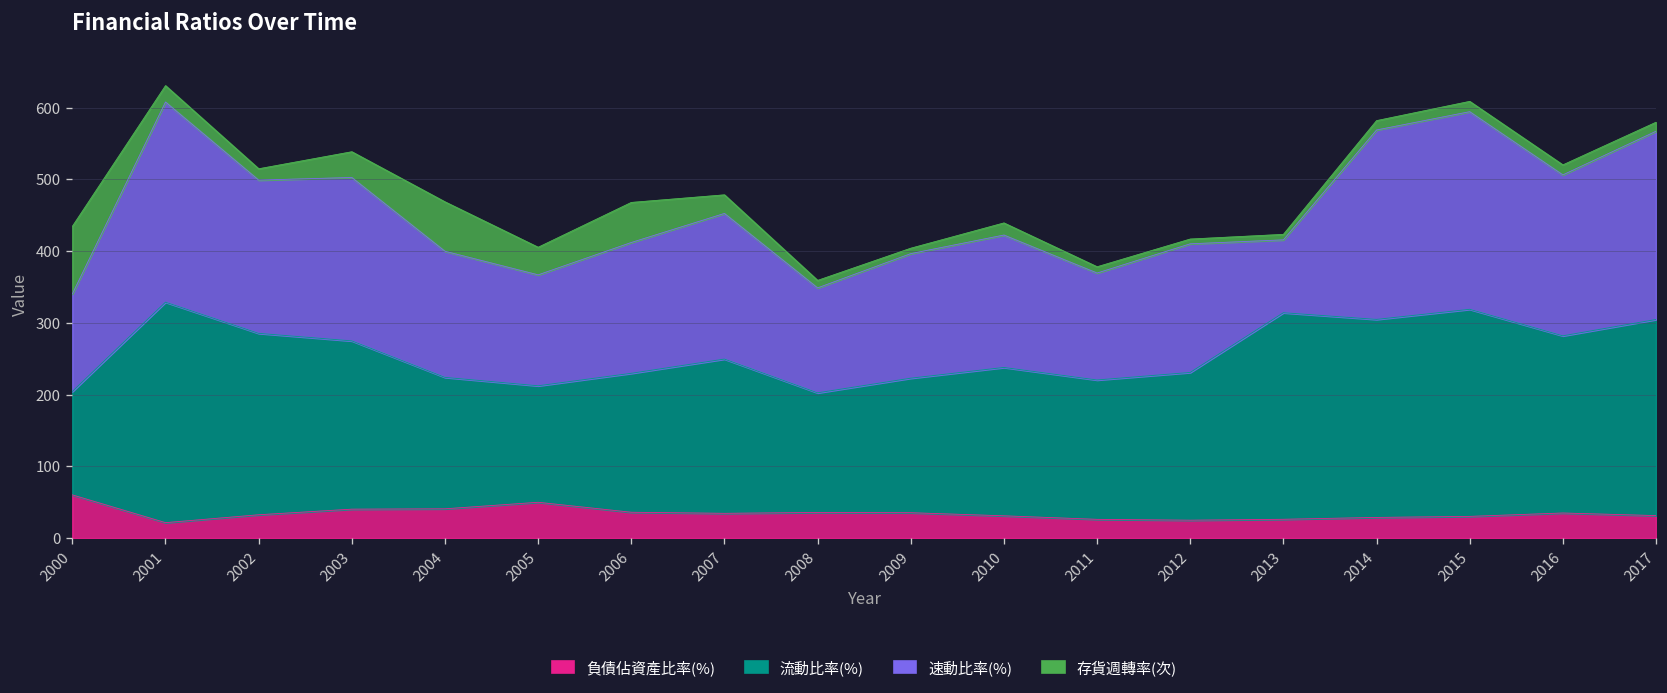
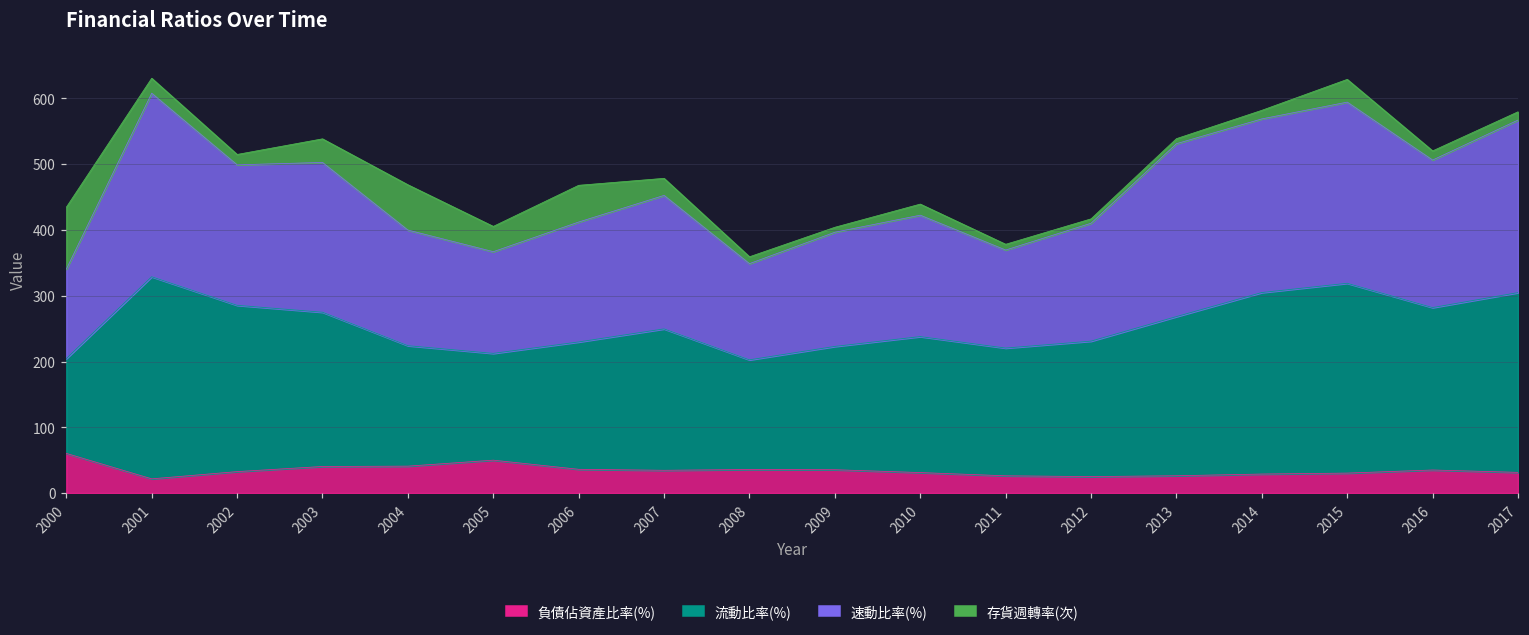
  {
    "負債佔資產比率(%)": {
      "2000": 60,
      "2001": 20,
      "2002": 30,
      "2003": 40,
      "2004": 40,
      "2005": 50,
      "2006": 40,
      "2007": 30,
      "2008": 40,
      "2009": 40,
      "2010": 30,
      "2011": 30,
      "2012": 30,
      "2013": 30,
      "2014": 30,
      "2015": 30,
      "2016": 40,
      "2017": 30
    },
    "流動比率(%)": {
      "2000": 140,
      "2001": 310,
      "2002": 250,
      "2003": 230,
      "2004": 180,
      "2005": 160,
      "2006": 190,
      "2007": 220,
      "2008": 170,
      "2009": 190,
      "2010": 210,
      "2011": 190,
      "2012": 210,
-     "2013": 290,
+     "2013": 240,
      "2014": 280,
      "2015": 290,
      "2016": 250,
      "2017": 270
    },
    "速動比率(%)": {
      "2000": 140,
      "2001": 280,
      "2002": 210,
      "2003": 230,
      "2004": 180,
      "2005": 150,
      "2006": 180,
      "2007": 200,
      "2008": 150,
      "2009": 170,
      "2010": 180,
      "2011": 150,
      "2012": 180,
-     "2013": 100,
+     "2013": 260,
      "2014": 260,
      "2015": 280,
      "2016": 220,
      "2017": 260
    },
    "存貨週轉率(次)": {
      "2000": 90,
      "2001": 20,
      "2002": 20,
      "2003": 40,
      "2004": 70,
      "2005": 40,
      "2006": 60,
      "2007": 30,
      "2008": 10,
      "2009": 10,
      "2010": 20,
      "2011": 10,
      "2012": 10,
      "2013": 10,
      "2014": 10,
-     "2015": 10,
+     "2015": 30,
      "2016": 10,
      "2017": 10
    }
  }
